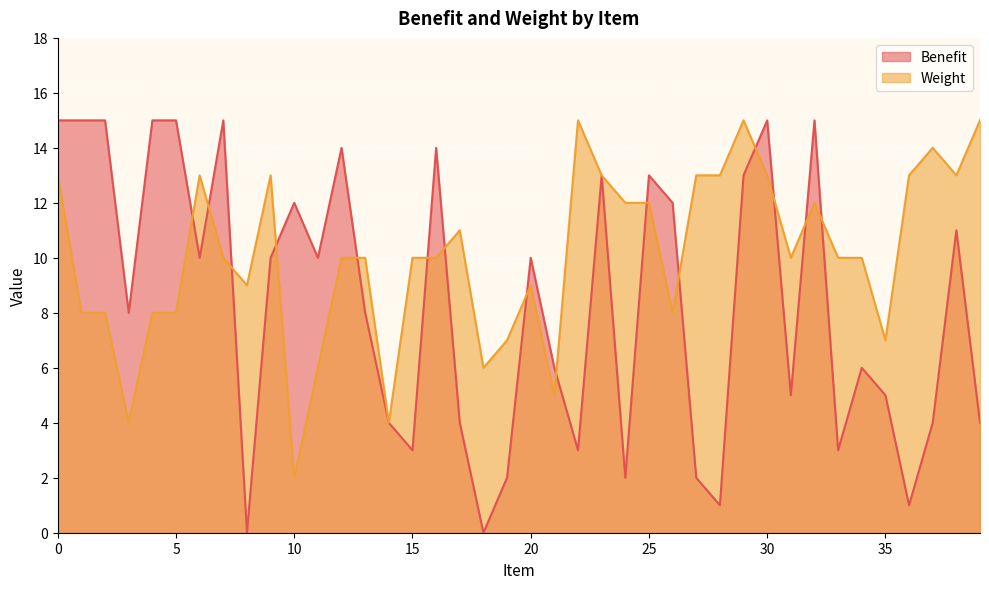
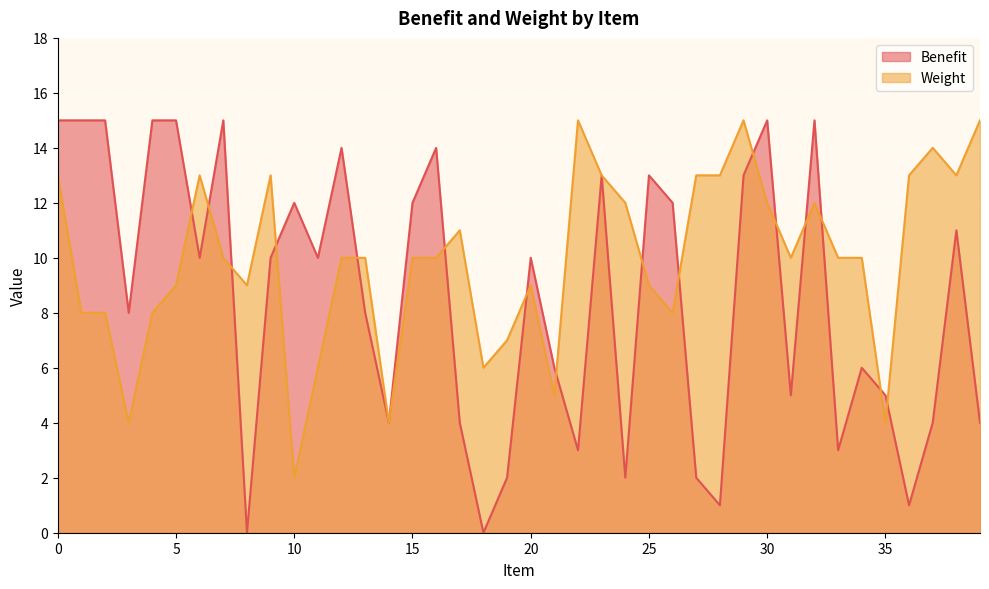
  {
    "Benefit": {
      "0": 15,
      "5": 15,
      "10": 12,
-     "15": 3,
+     "15": 12,
      "20": 10,
      "25": 13,
      "30": 15,
      "35": 5
    },
    "Weight": {
      "0": 13,
-     "5": 8,
+     "5": 9,
      "10": 2,
      "15": 10,
      "20": 9,
-     "25": 12,
-     "30": 13,
-     "35": 7
+     "25": 9,
+     "30": 12,
+     "35": 4
    }
  }
